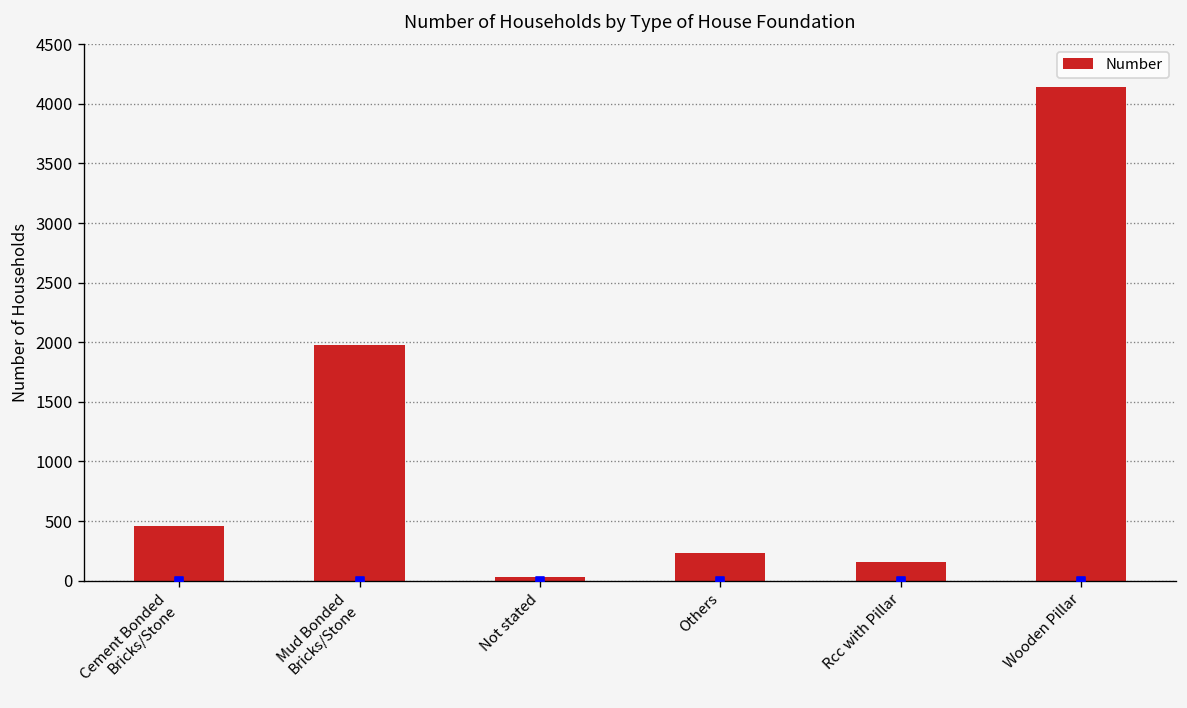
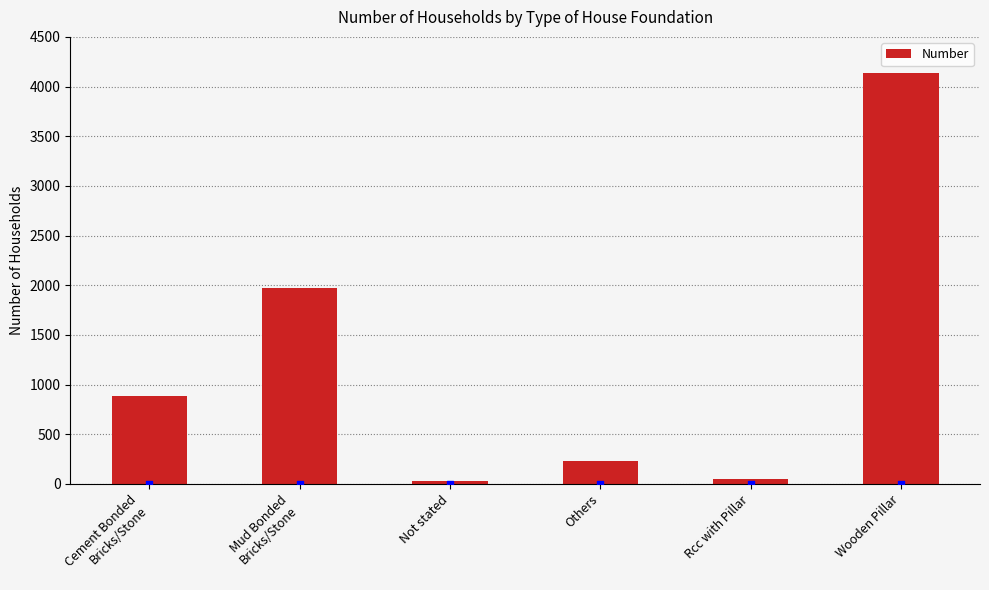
  {
    "Number": {
-     "Cement Bonded Bricks/Stone": 500,
+     "Cement Bonded Bricks/Stone": 900,
      "Mud Bonded Bricks/Stone": 2000,
      "Not stated": 0,
      "Others": 200,
-     "Rcc with Pillar": 200,
+     "Rcc with Pillar": 100,
      "Wooden Pillar": 4100
    }
  }
